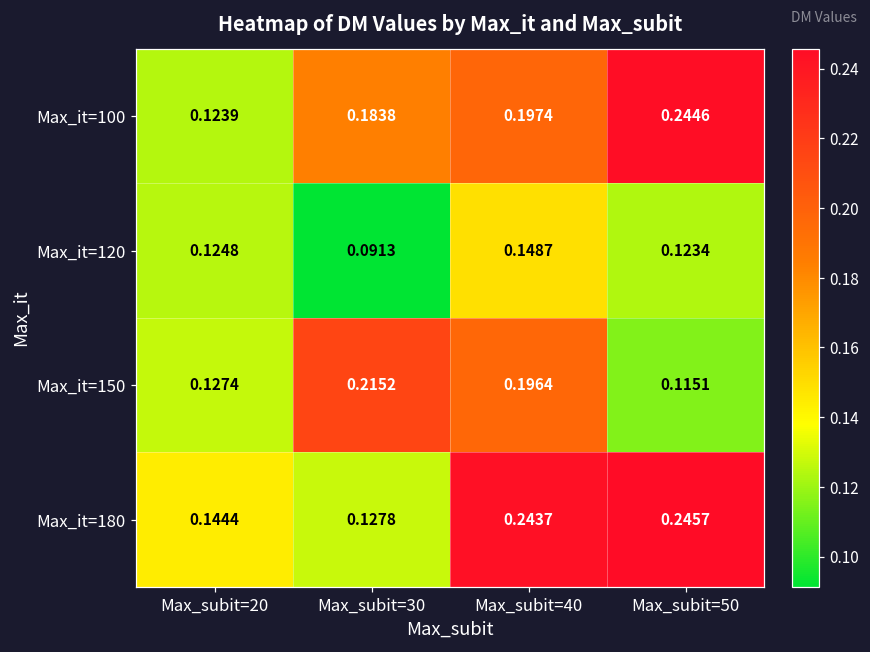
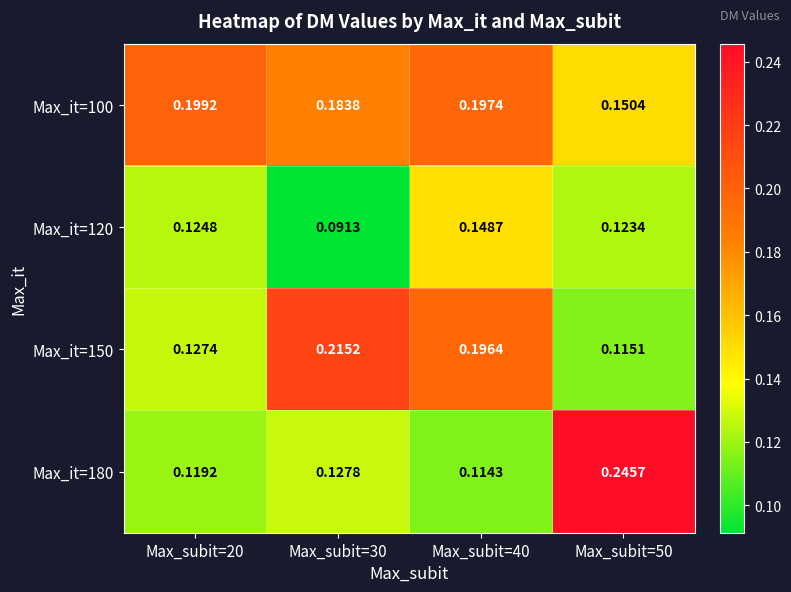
  {
    "Max_it=100": {
-     "Max_subit=20": 0.1239,
+     "Max_subit=20": 0.1992,
      "Max_subit=30": 0.1838,
      "Max_subit=40": 0.1974,
-     "Max_subit=50": 0.2446
+     "Max_subit=50": 0.1504
    },
    "Max_it=120": {
      "Max_subit=20": 0.1248,
      "Max_subit=30": 0.0913,
      "Max_subit=40": 0.1487,
      "Max_subit=50": 0.1234
    },
    "Max_it=150": {
      "Max_subit=20": 0.1274,
      "Max_subit=30": 0.2152,
      "Max_subit=40": 0.1964,
      "Max_subit=50": 0.1151
    },
    "Max_it=180": {
-     "Max_subit=20": 0.1444,
+     "Max_subit=20": 0.1192,
      "Max_subit=30": 0.1278,
-     "Max_subit=40": 0.2437,
+     "Max_subit=40": 0.1143,
      "Max_subit=50": 0.2457
    }
  }
